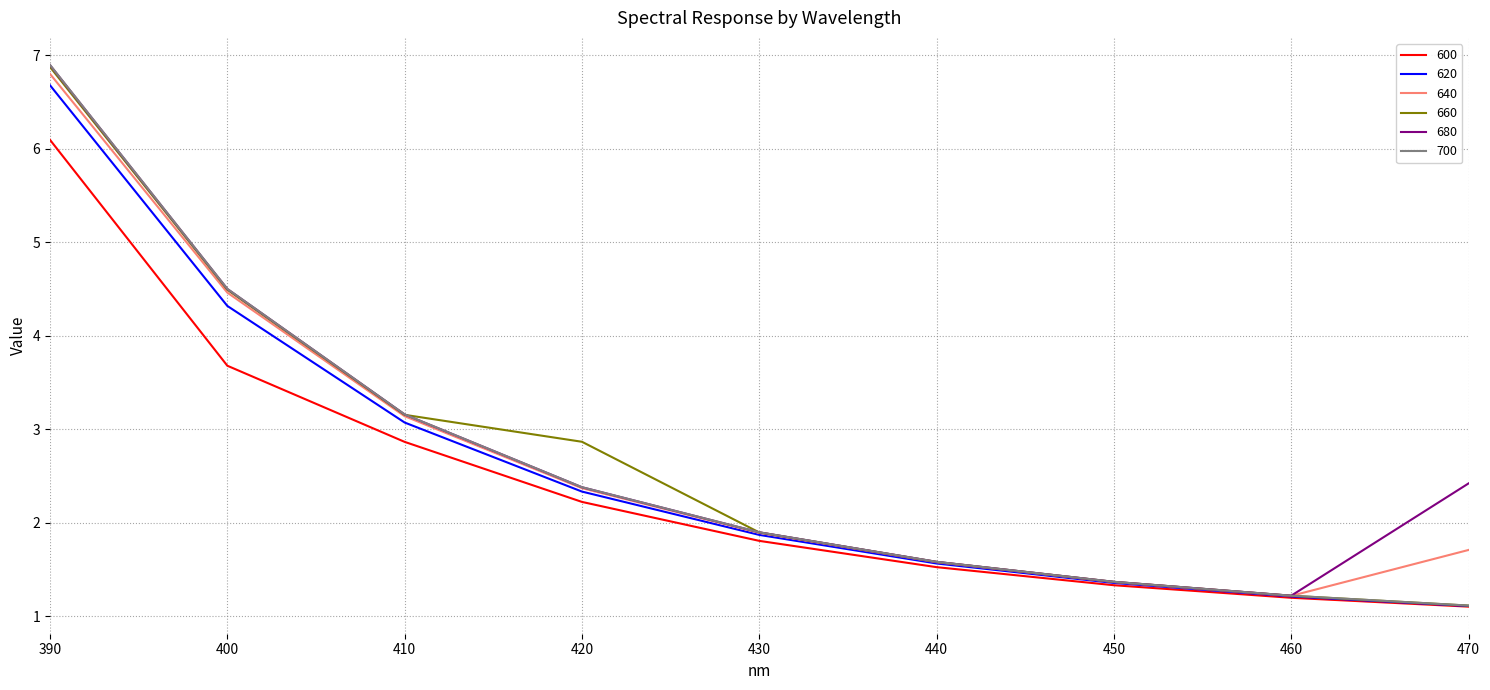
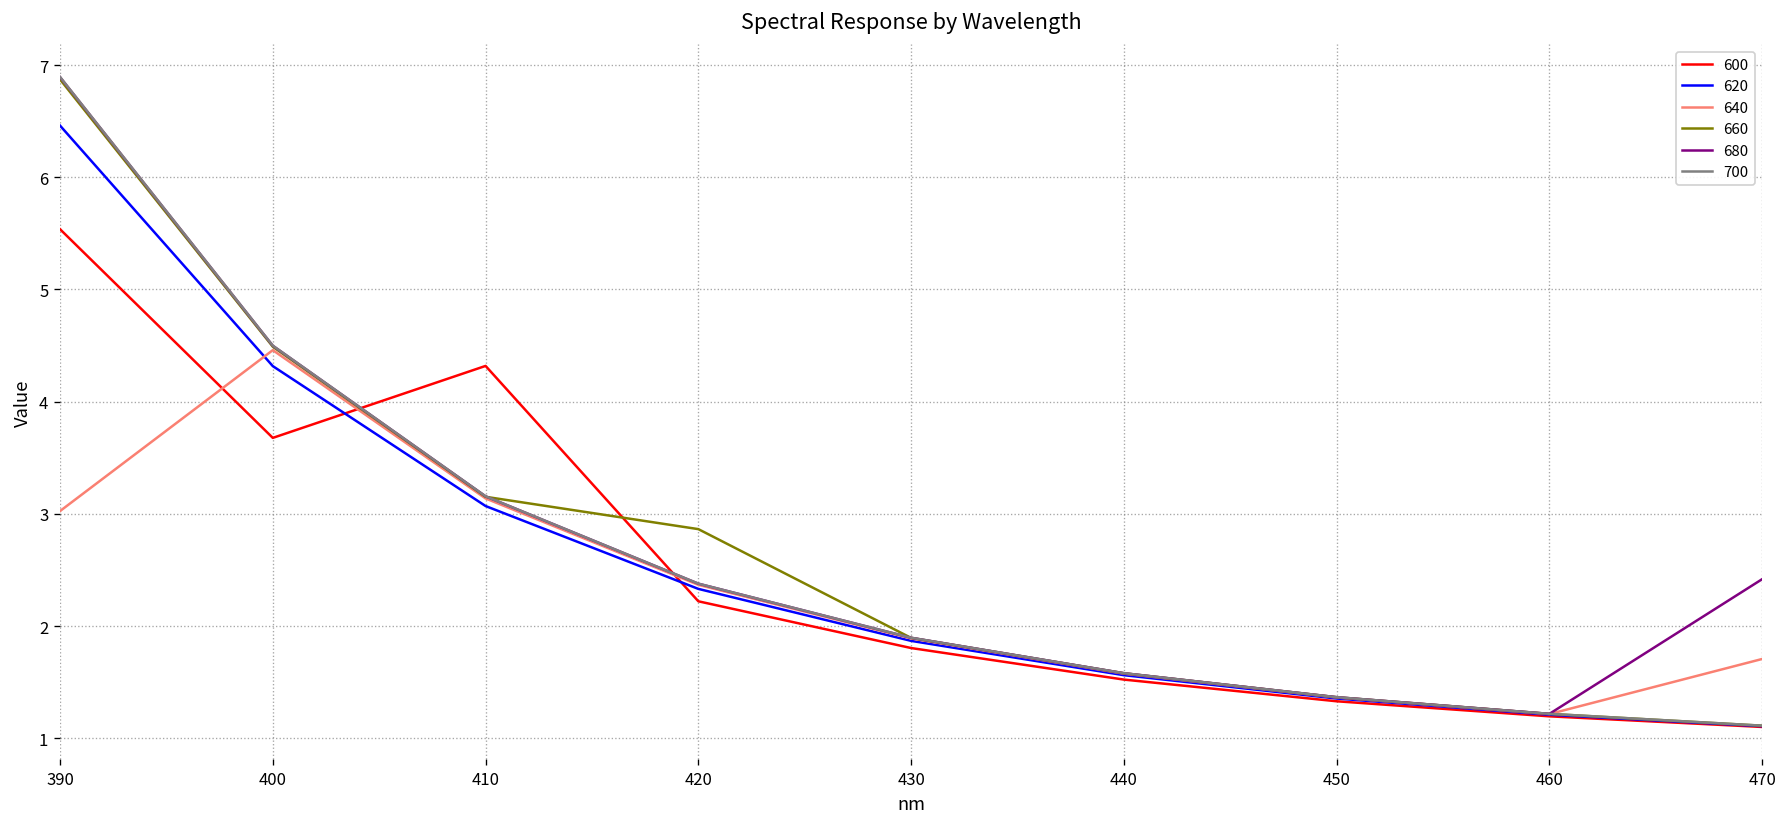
  {
    "600": {
-     "390": 6.1,
+     "390": 5.5,
      "400": 3.7,
-     "410": 2.9,
+     "410": 4.3,
      "420": 2.2,
      "430": 1.8,
      "440": 1.5
    },
    "620": {
-     "390": 6.7,
+     "390": 6.5,
      "400": 4.3,
      "410": 3.1,
      "420": 2.3
    },
    "640": {
-     "390": 6.8,
+     "390": 3.0,
      "400": 4.5,
      "470": 1.7
    },
    "660": {
      "420": 2.9
    },
    "680": {
      "470": 2.4
    }
  }
